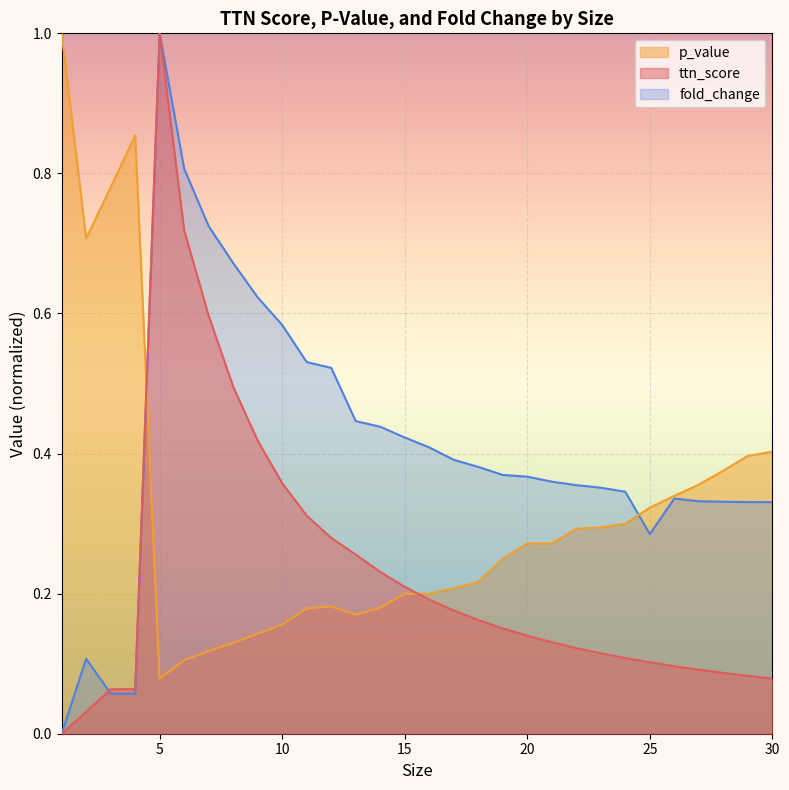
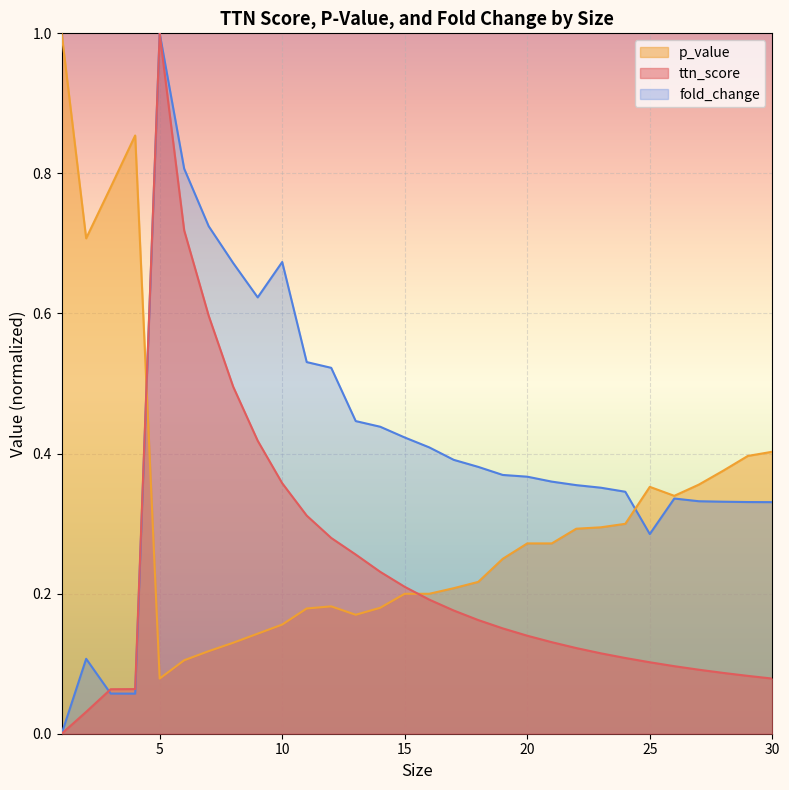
  {
    "p_value": {
      "5": 0.08,
      "10": 0.16,
      "15": 0.20,
      "20": 0.27,
-     "25": 0.32,
+     "25": 0.35,
      "30": 0.40
    },
    "ttn_score": {
      "10": 0.36,
      "15": 0.21,
      "20": 0.14,
      "25": 0.10,
      "30": 0.08
    },
    "fold_change": {
-     "10": 0.58,
+     "10": 0.67,
      "15": 0.42,
      "20": 0.37,
      "25": 0.29,
      "30": 0.33
    }
  }
